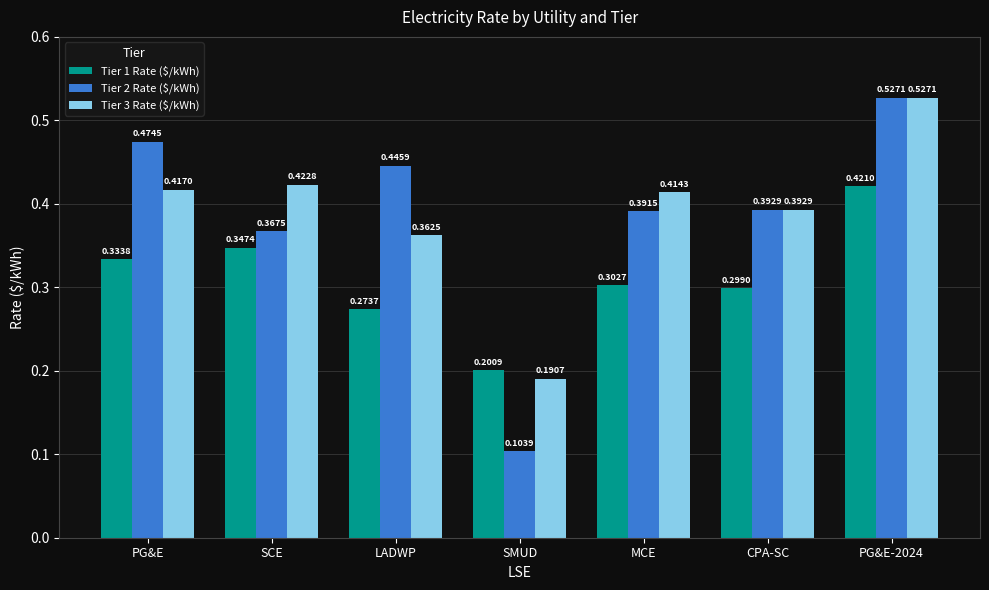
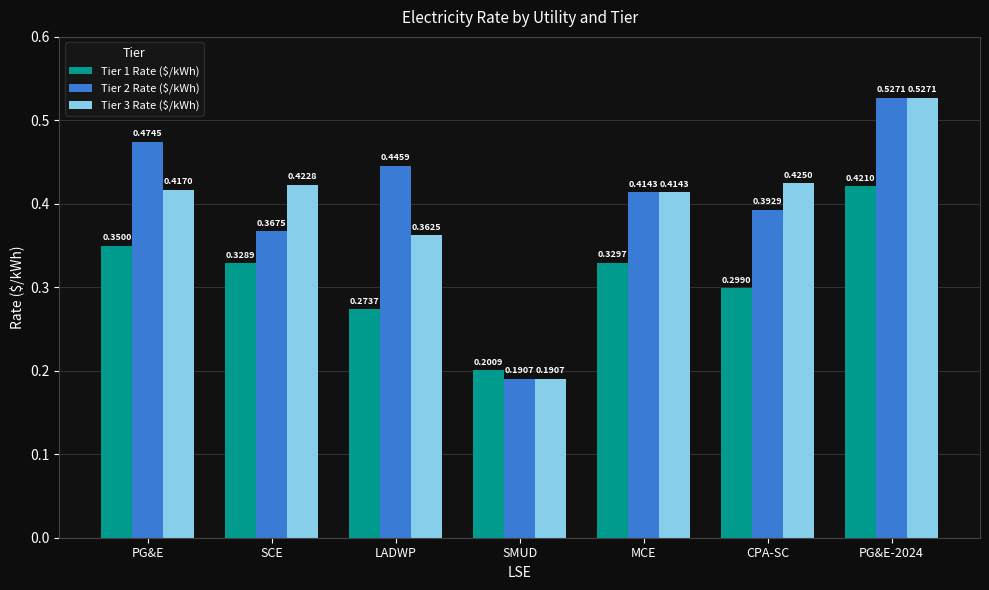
  {
    "Tier 1 Rate ($/kWh)": {
-     "PG&E": 0.3338,
-     "SCE": 0.3474,
+     "PG&E": 0.3500,
+     "SCE": 0.3289,
      "LADWP": 0.2737,
      "SMUD": 0.2009,
-     "MCE": 0.3027,
+     "MCE": 0.3297,
      "CPA-SC": 0.2990,
      "PG&E-2024": 0.4210
    },
    "Tier 2 Rate ($/kWh)": {
      "PG&E": 0.4745,
      "SCE": 0.3675,
      "LADWP": 0.4459,
-     "SMUD": 0.1039,
-     "MCE": 0.3915,
+     "SMUD": 0.1907,
+     "MCE": 0.4143,
      "CPA-SC": 0.3929,
      "PG&E-2024": 0.5271
    },
    "Tier 3 Rate ($/kWh)": {
      "PG&E": 0.4170,
      "SCE": 0.4228,
      "LADWP": 0.3625,
      "SMUD": 0.1907,
      "MCE": 0.4143,
-     "CPA-SC": 0.3929,
+     "CPA-SC": 0.4250,
      "PG&E-2024": 0.5271
    }
  }
